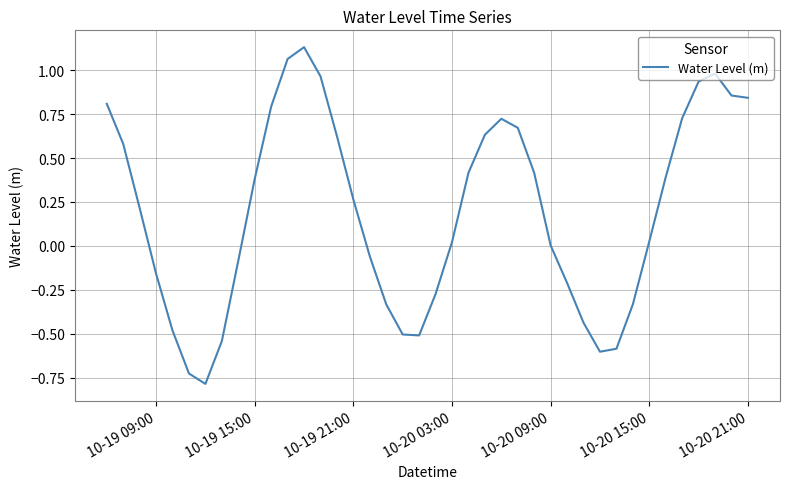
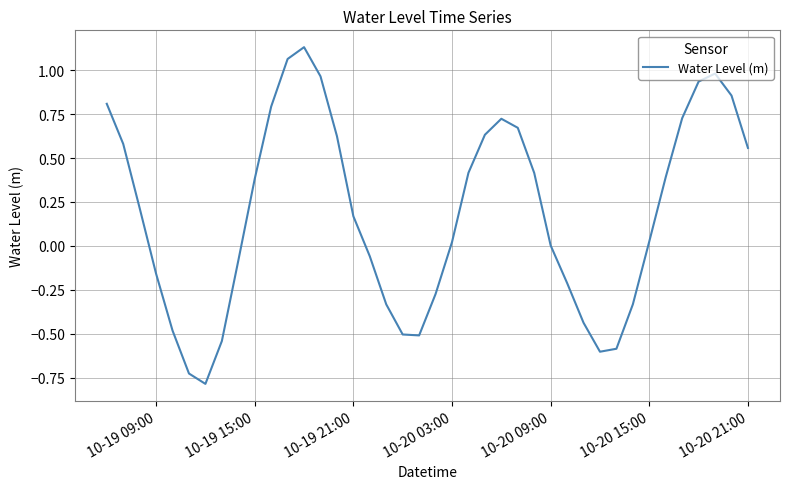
  {
    "10-19 09:00": -0.16,
    "10-19 15:00": 0.38,
-   "10-19 21:00": 0.26,
+   "10-19 21:00": 0.17,
    "10-20 03:00": 0.02,
    "10-20 09:00": 0.00,
    "10-20 15:00": 0.03,
-   "10-20 21:00": 0.84
+   "10-20 21:00": 0.56
  }
